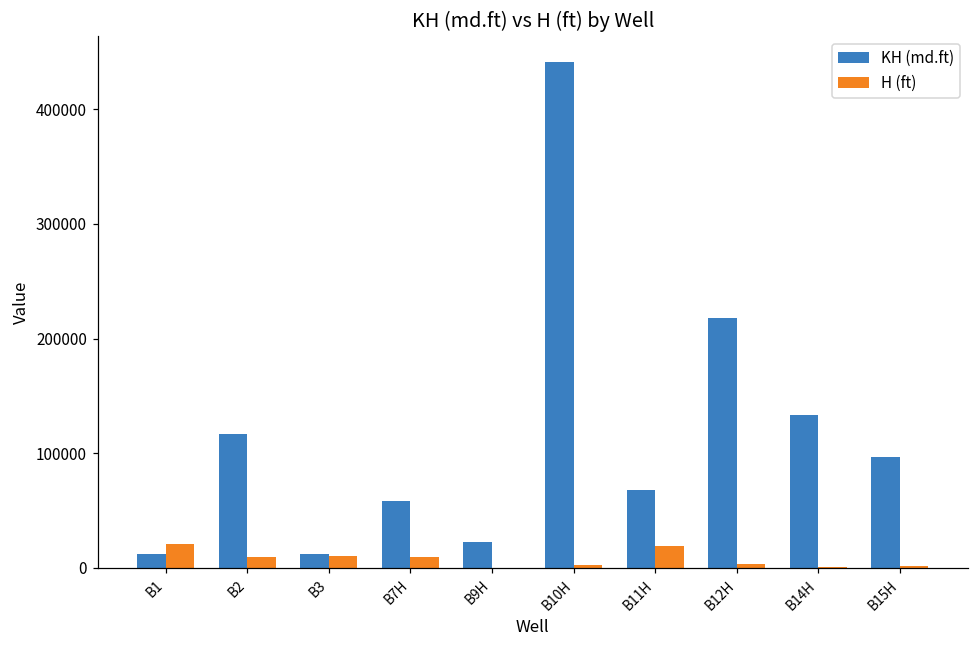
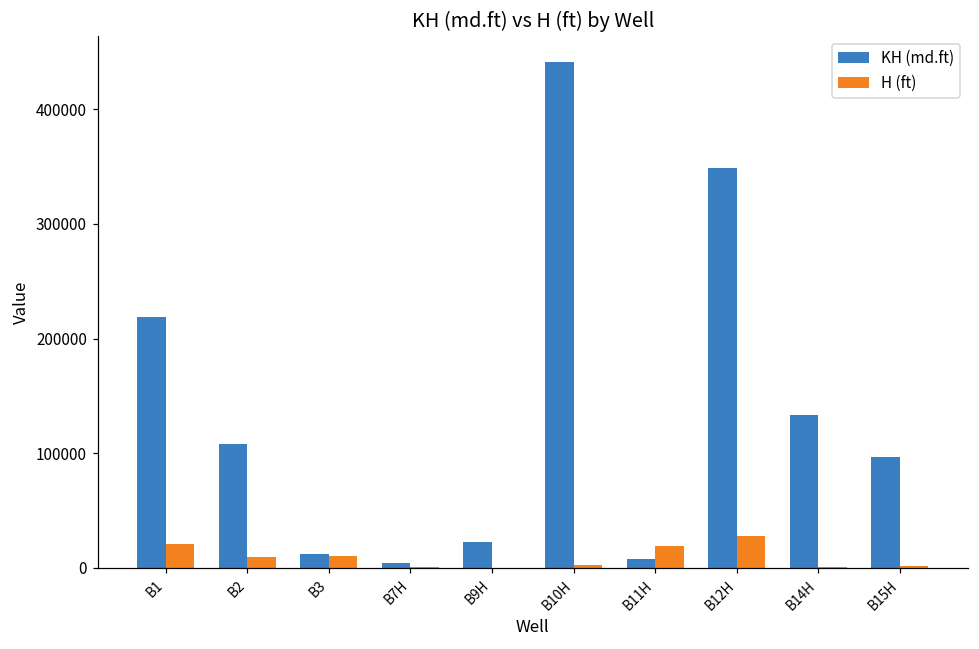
  {
    "KH (md.ft)": {
-     "B1": 12000,
-     "B2": 117000,
+     "B1": 218000,
+     "B2": 108000,
      "B3": 12000,
-     "B7H": 59000,
+     "B7H": 4000,
      "B9H": 23000,
      "B10H": 441000,
-     "B11H": 68000,
-     "B12H": 218000,
+     "B11H": 8000,
+     "B12H": 349000,
      "B14H": 133000,
      "B15H": 96000
    },
    "H (ft)": {
      "B1": 21000,
      "B2": 10000,
      "B3": 10000,
-     "B7H": 9000,
+     "B7H": 0,
      "B10H": 2000,
      "B11H": 19000,
-     "B12H": 4000
+     "B12H": 28000
    }
  }
